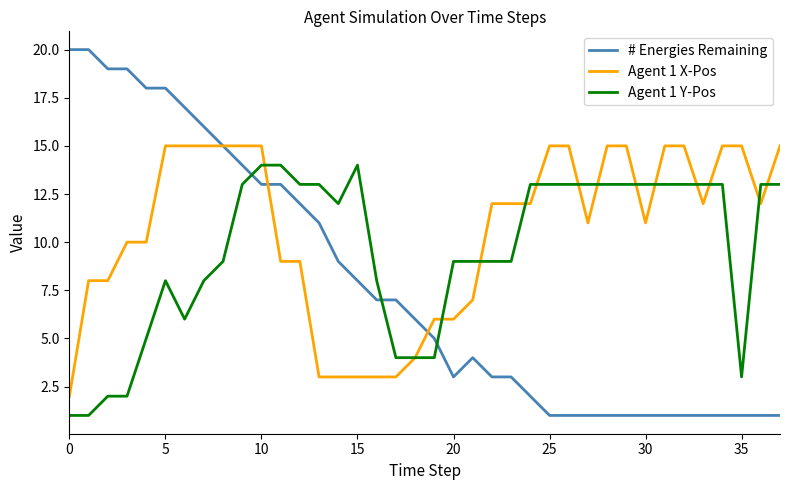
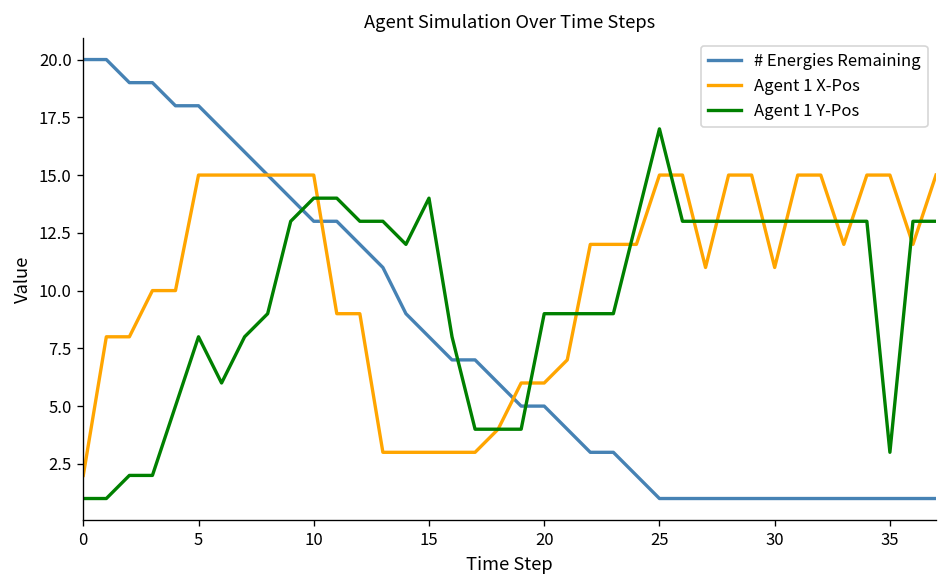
  {
    "# Energies Remaining": {
      "0": 20,
      "5": 18,
      "10": 13,
      "15": 8,
-     "20": 3,
+     "20": 5,
      "25": 1,
      "30": 1,
      "35": 1
    },
    "Agent 1 X-Pos": {
      "0": 2,
      "5": 15,
      "10": 15,
      "15": 3,
      "20": 6,
      "25": 15,
      "30": 11,
      "35": 15
    },
    "Agent 1 Y-Pos": {
      "0": 1,
      "5": 8,
      "10": 14,
      "15": 14,
      "20": 9,
-     "25": 13,
+     "25": 17,
      "30": 13,
      "35": 3
    }
  }
